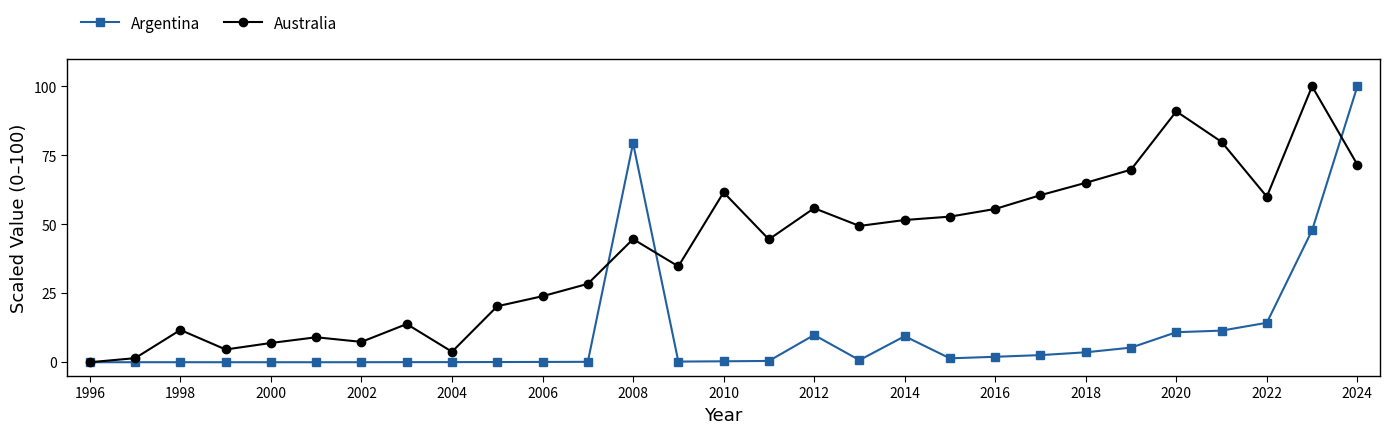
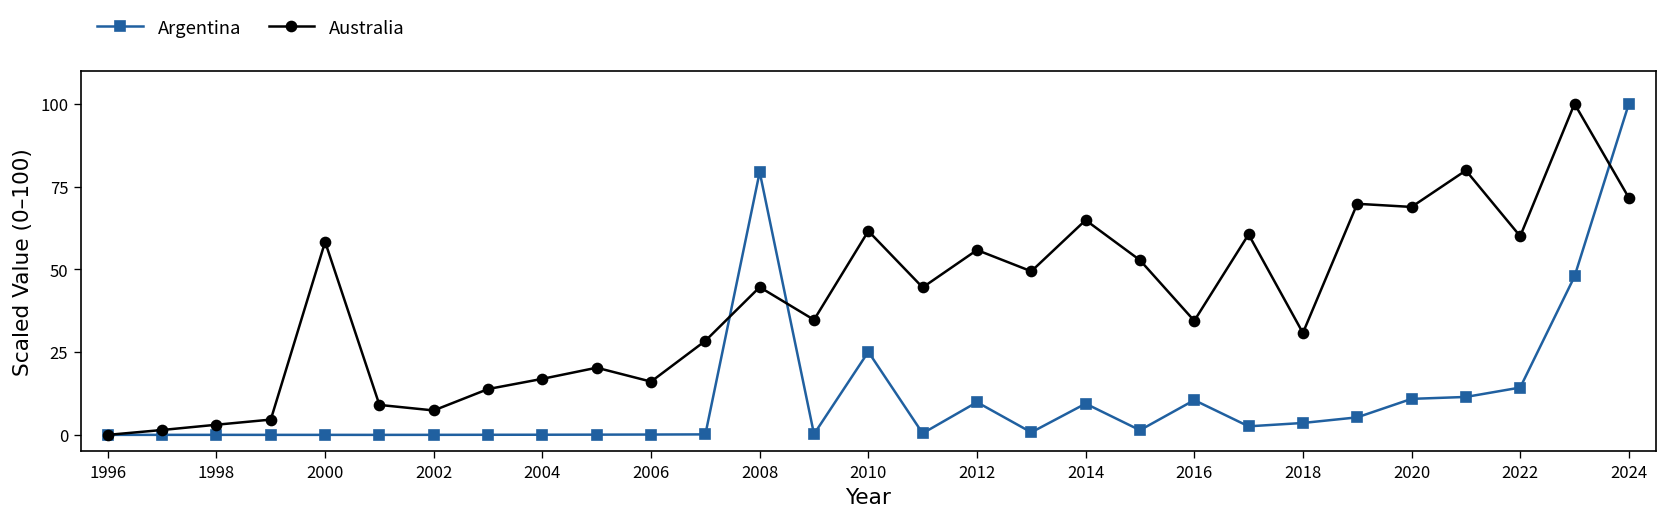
  {
    "Argentina": {
      "1998": 0,
      "2000": 0,
      "2002": 0,
      "2004": 0,
      "2006": 0,
      "2008": 79,
-     "2010": 0,
+     "2010": 25,
      "2012": 10,
      "2014": 9,
-     "2016": 2,
+     "2016": 11,
      "2018": 4,
      "2020": 11,
      "2022": 14,
      "2024": 100
    },
    "Australia": {
-     "1998": 12,
-     "2000": 7,
+     "1998": 3,
+     "2000": 58,
      "2002": 7,
-     "2004": 4,
-     "2006": 24,
+     "2004": 17,
+     "2006": 16,
      "2008": 45,
      "2010": 62,
      "2012": 56,
-     "2014": 52,
-     "2016": 56,
-     "2018": 65,
-     "2020": 91,
+     "2014": 65,
+     "2016": 34,
+     "2018": 31,
+     "2020": 69,
      "2022": 60,
      "2024": 72
    }
  }
